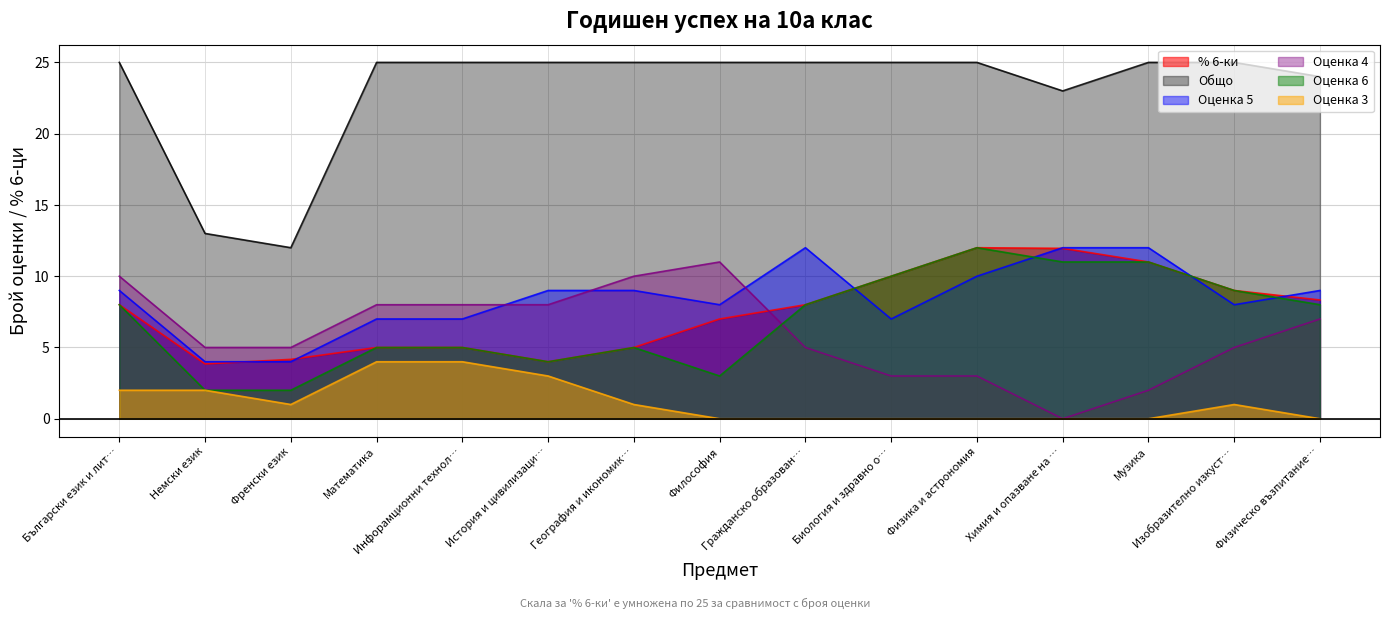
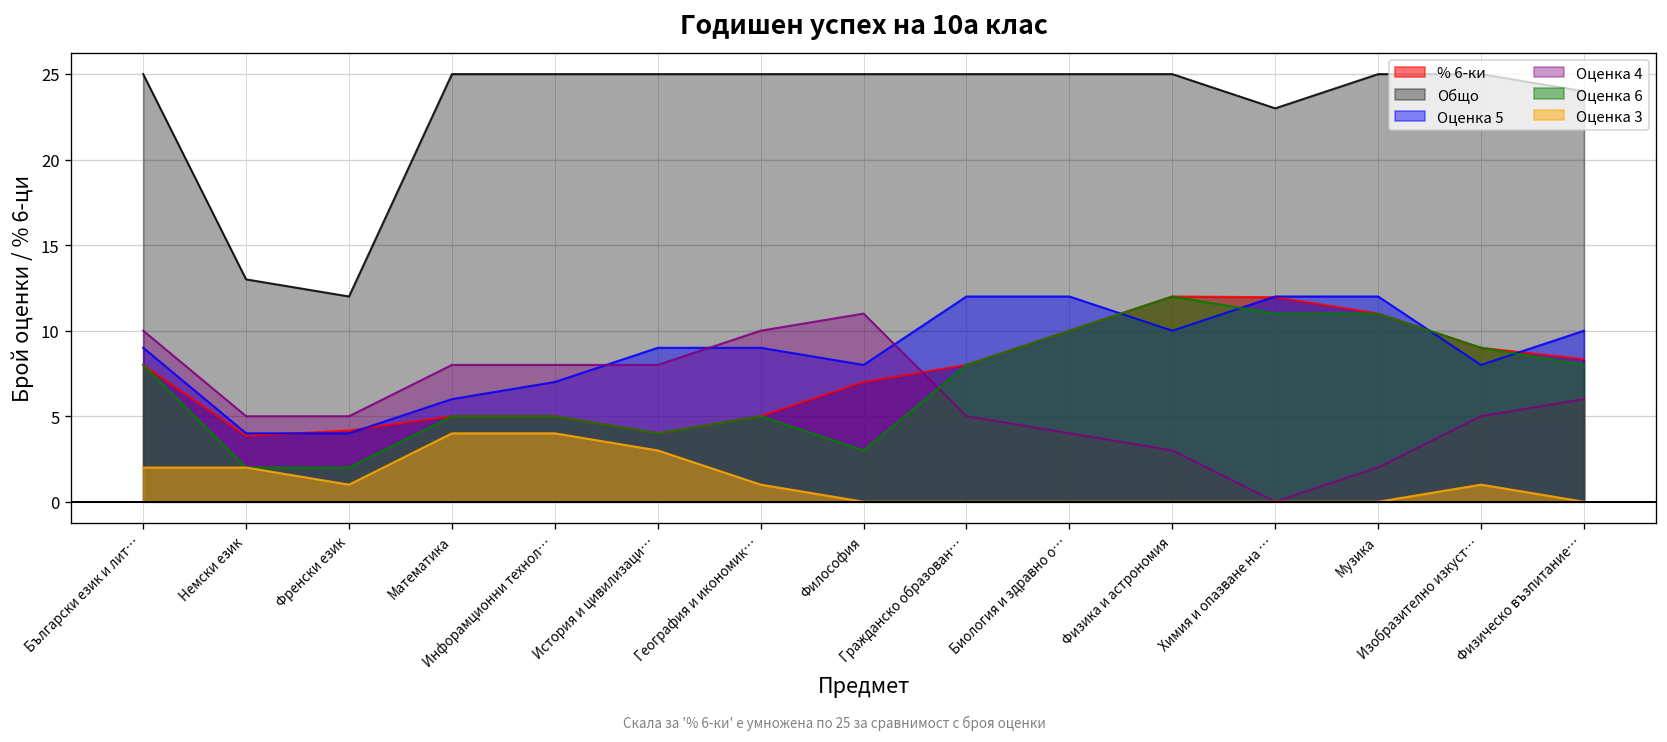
  {
    "% 6-ки": {
      "Философия": 7,
      "Физическо възпитание…": 8.3
    },
    "Общо": {
      "Български език и лит…": 25,
      "Немски език": 13,
      "Френски език": 12,
      "Математика": 25,
      "Инфорамционни технол…": 25,
      "История и цивилизаци…": 25,
      "География и икономик…": 25,
      "Философия": 25,
      "Гражданско образован…": 25,
      "Биология и здравно о…": 25,
      "Физика и астрономия": 25,
      "Химия и опазване на …": 23,
      "Музика": 25
    },
    "Оценка 5": {
      "Български език и лит…": 9,
-     "Математика": 7,
+     "Математика": 6,
      "Инфорамционни технол…": 7,
      "История и цивилизаци…": 9,
      "География и икономик…": 9,
      "Философия": 8,
      "Гражданско образован…": 12,
-     "Биология и здравно о…": 7,
+     "Биология и здравно о…": 12,
      "Физика и астрономия": 10,
      "Музика": 12,
      "Изобразително изкуст…": 8,
-     "Физическо възпитание…": 9
+     "Физическо възпитание…": 10
    },
    "Оценка 4": {
      "Български език и лит…": 10,
      "Немски език": 5,
      "Френски език": 5,
      "Математика": 8,
      "Инфорамционни технол…": 8,
      "История и цивилизаци…": 8,
      "География и икономик…": 10,
      "Философия": 11,
      "Гражданско образован…": 5,
-     "Биология и здравно о…": 3,
+     "Биология и здравно о…": 4,
      "Физика и астрономия": 3,
      "Музика": 2,
      "Изобразително изкуст…": 5,
-     "Физическо възпитание…": 7
+     "Физическо възпитание…": 6
    },
    "Оценка 6": {
      "Френски език": 2,
      "Философия": 3,
      "Химия и опазване на …": 11,
      "Физическо възпитание…": 8
    },
    "Оценка 3": {
      "Български език и лит…": 2,
      "Френски език": 1,
      "Математика": 4,
      "Инфорамционни технол…": 4,
      "История и цивилизаци…": 3,
      "География и икономик…": 1,
      "Философия": 0,
      "Гражданско образован…": 0,
      "Биология и здравно о…": 0,
      "Физика и астрономия": 0,
      "Музика": 0,
      "Изобразително изкуст…": 1,
      "Физическо възпитание…": 0
    }
  }
